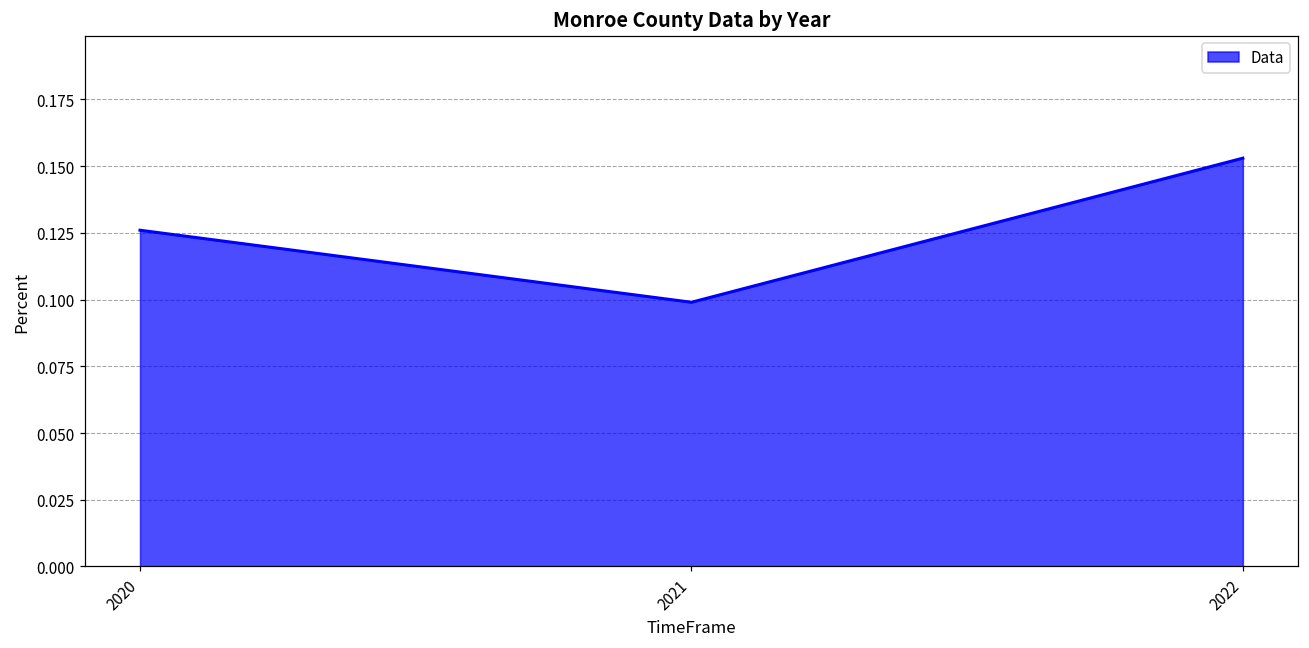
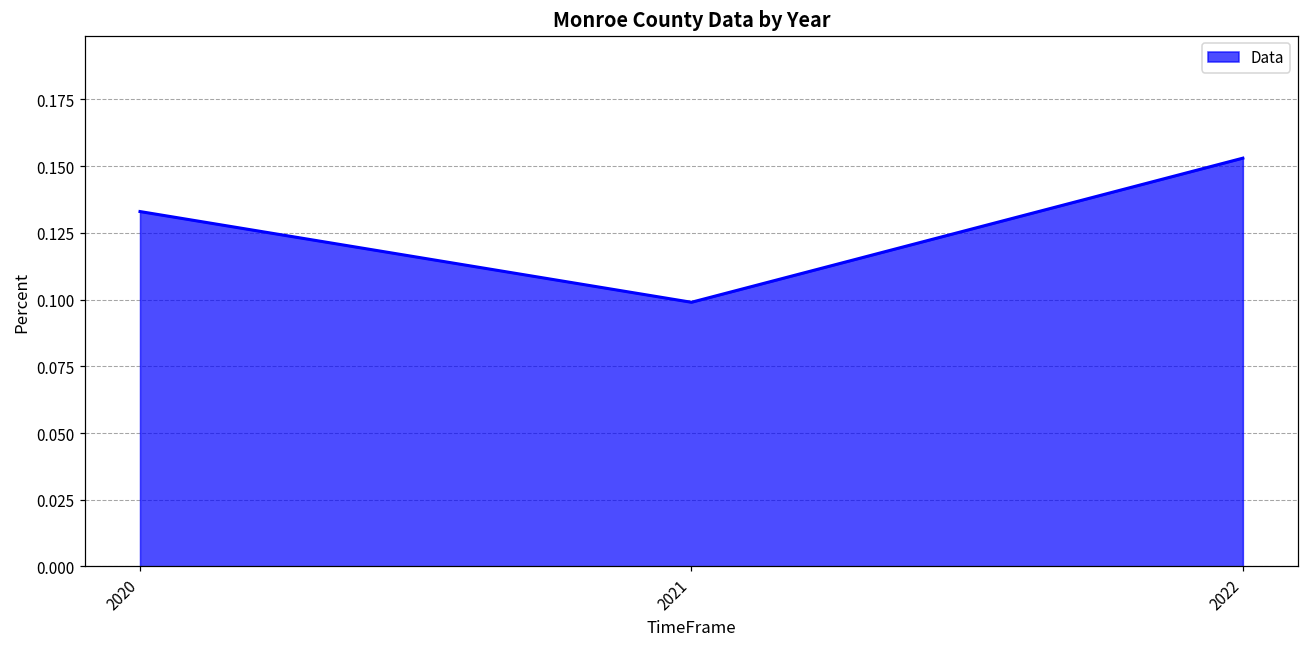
  {
-   "2020": 0.126,
+   "2020": 0.133,
    "2021": 0.099,
    "2022": 0.153
  }
